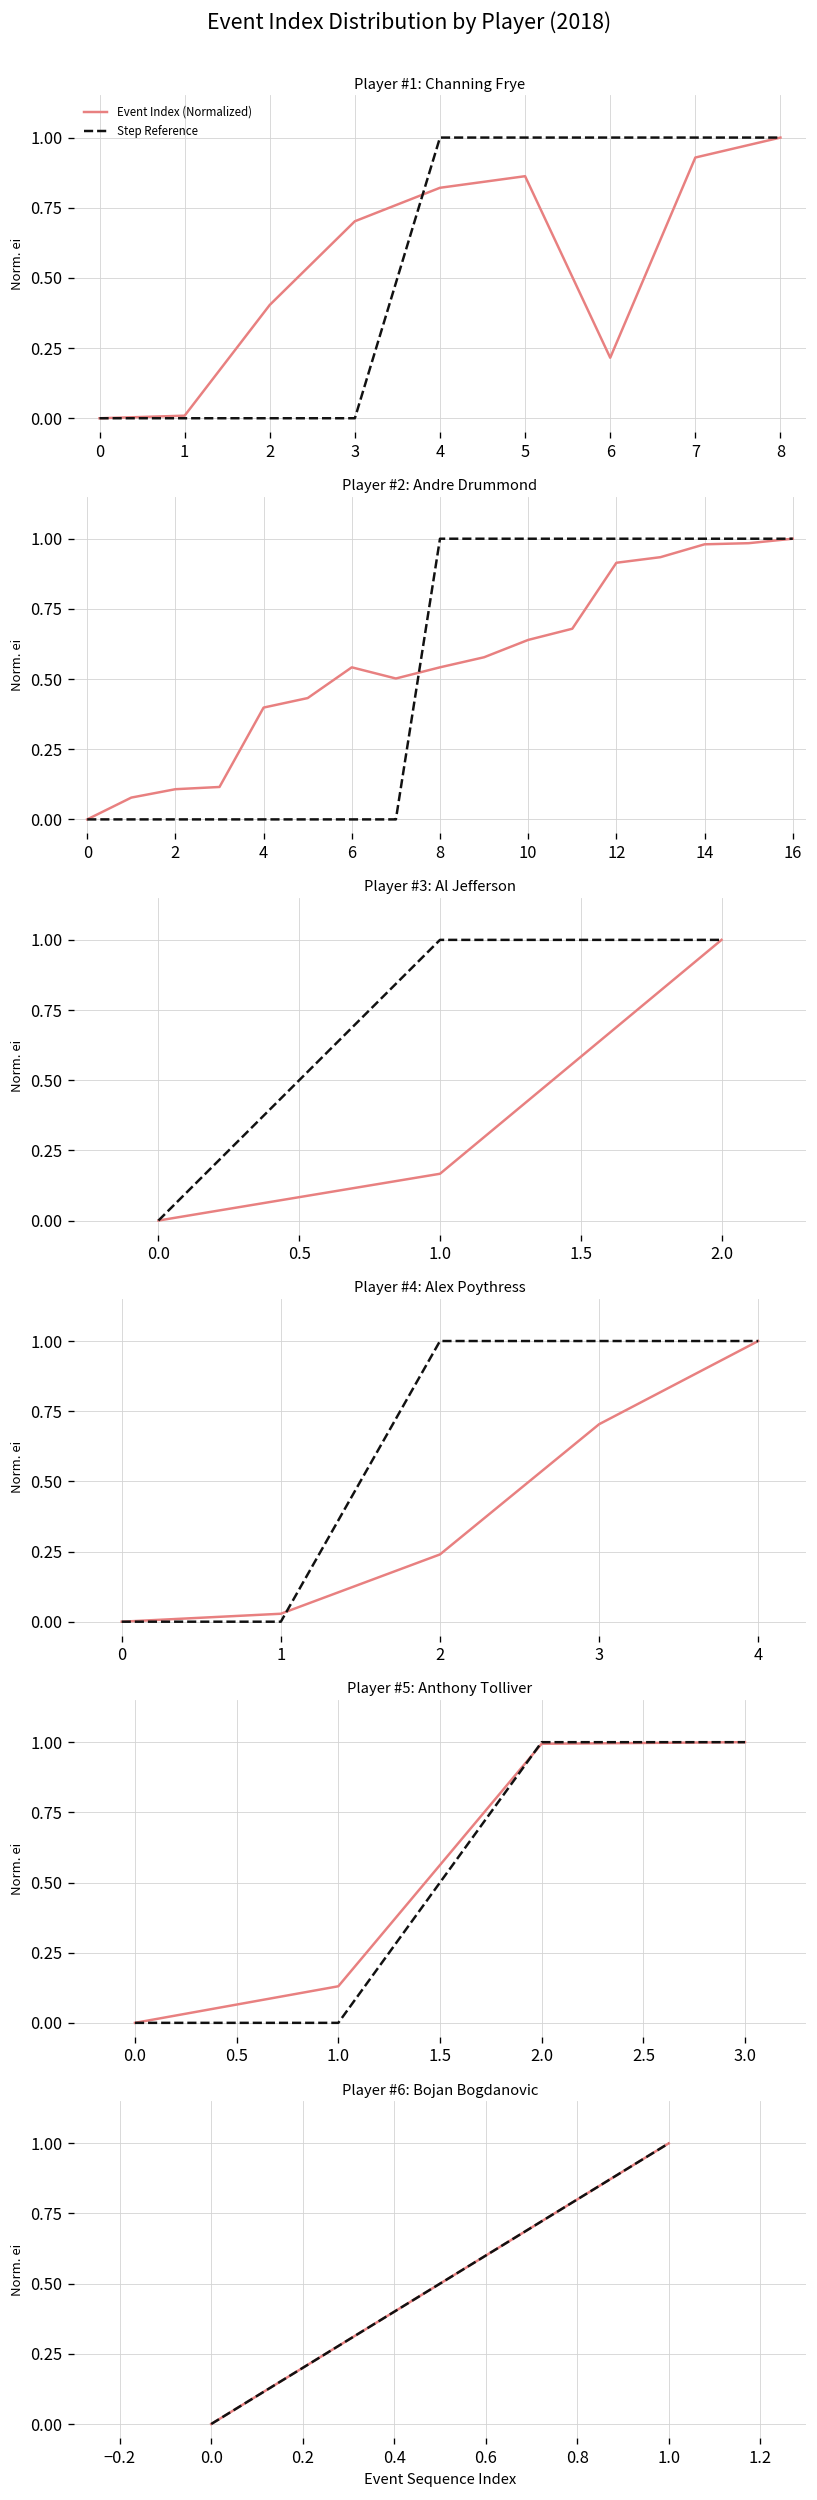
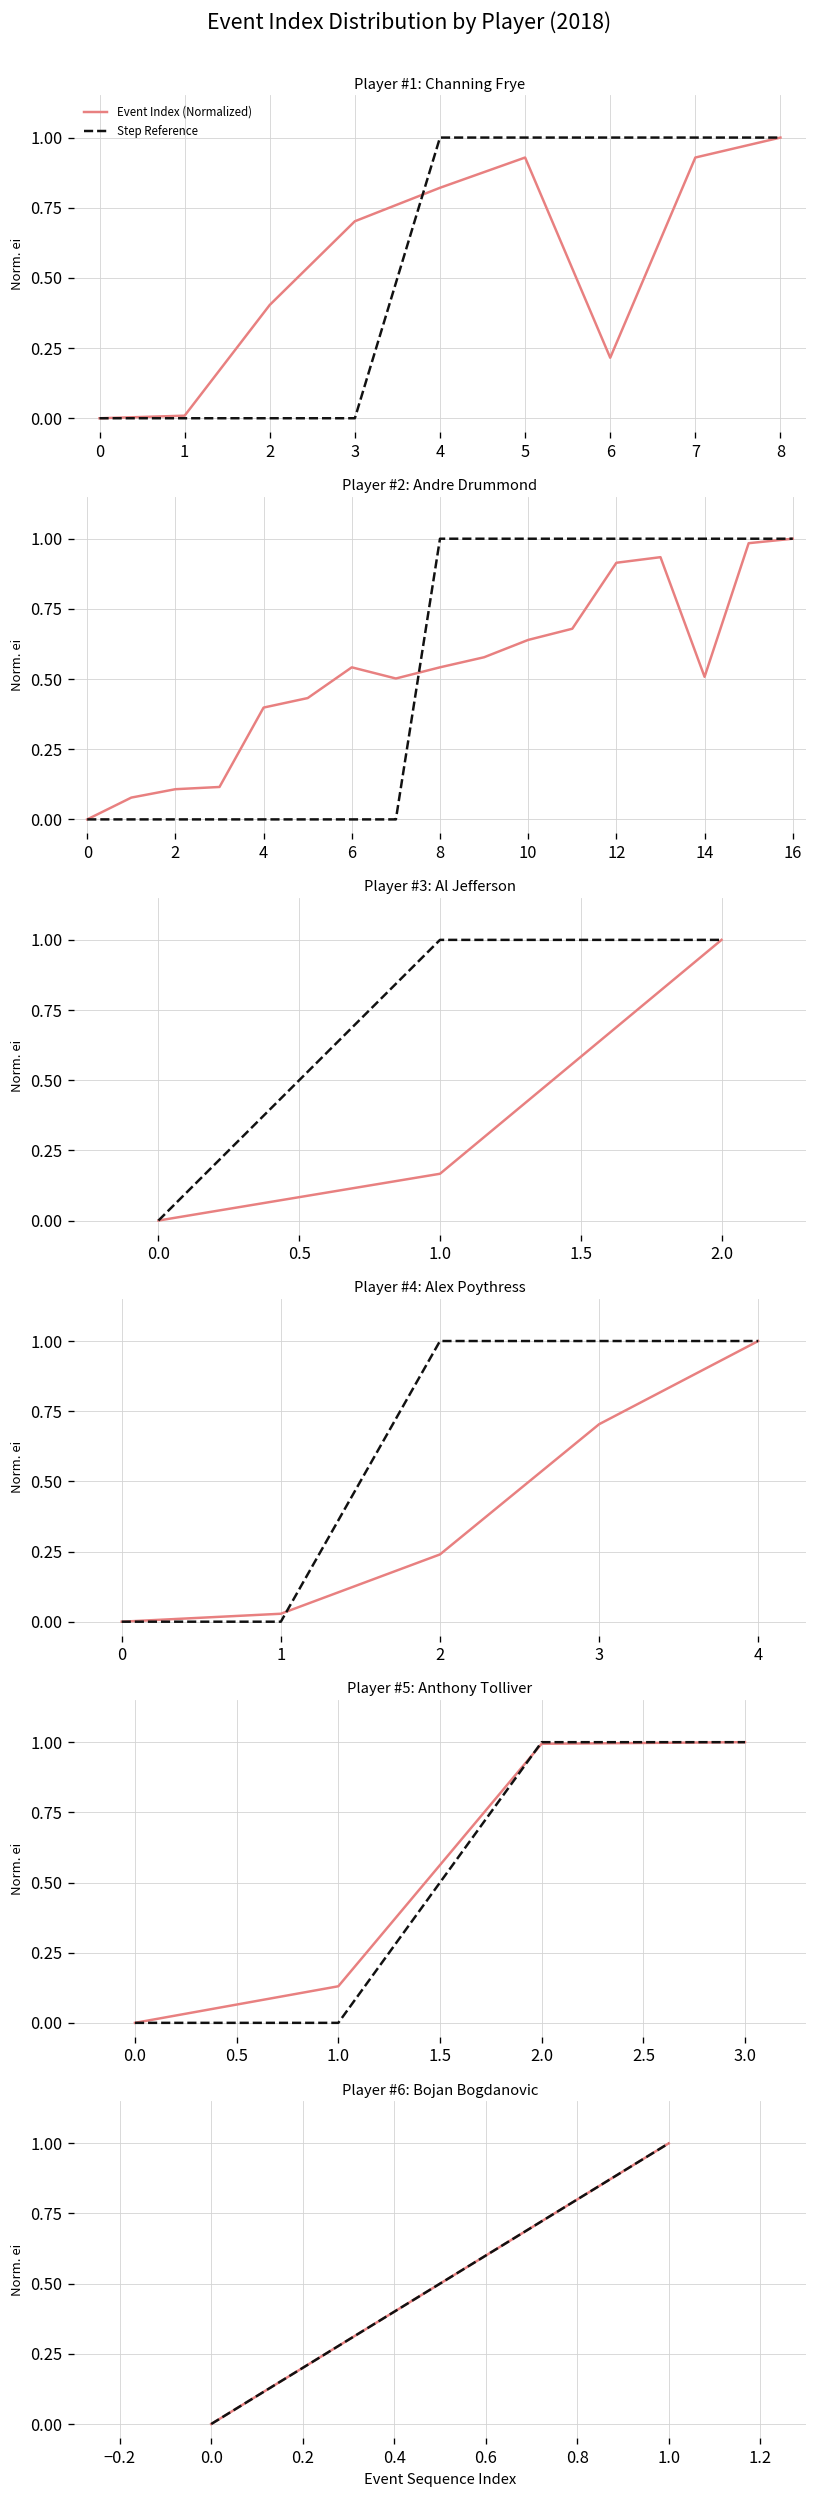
  {
    "Player #1: Channing Frye": {
      "Event Index (Normalized)": {
        "2": 0.40,
        "3": 0.70,
        "4": 0.82,
-       "5": 0.86,
+       "5": 0.93,
        "6": 0.22,
        "7": 0.93
      },
      "Step Reference": {
        "2": 0.00,
        "3": 0.00,
        "4": 1.00,
        "5": 1.00,
        "6": 1.00,
        "7": 1.00
      }
    },
    "Player #2: Andre Drummond": {
      "Event Index (Normalized)": {
        "2": 0.11,
        "4": 0.40,
        "6": 0.54,
        "8": 0.54,
        "10": 0.64,
        "12": 0.91,
-       "14": 0.98
+       "14": 0.51
      },
      "Step Reference": {
        "2": 0.00,
        "4": 0.00,
        "6": 0.00,
        "8": 1.00,
        "10": 1.00,
        "12": 1.00,
        "14": 1.00
      }
    },
    "Player #3: Al Jefferson": {
      "Event Index (Normalized)": {
        "1.0": 0.17
      },
      "Step Reference": {
        "1.0": 1.00
      }
    },
    "Player #4: Alex Poythress": {
      "Event Index (Normalized)": {
        "1": 0.03,
        "2": 0.24,
        "3": 0.70
      },
      "Step Reference": {
        "1": 0.00,
        "2": 1.00,
        "3": 1.00
      }
    },
    "Player #5: Anthony Tolliver": {
      "Event Index (Normalized)": {
        "1.0": 0.13
      },
      "Step Reference": {
        "1.0": 0.00
      }
    },
    "Player #6: Bojan Bogdanovic": {
      "0.0": 0.00,
      "1.0": 1.00
    }
  }
